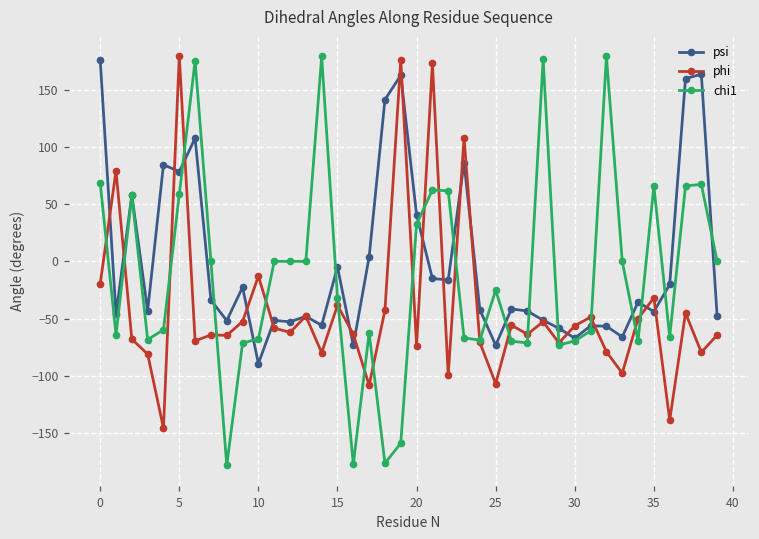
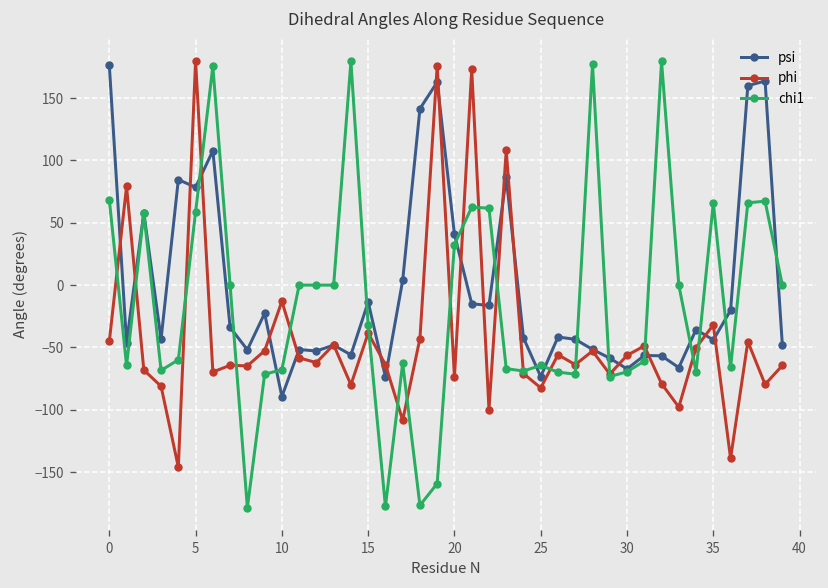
  {
    "psi": {
      "0": 176,
      "5": 78,
      "10": -89,
-     "15": -5,
+     "15": -14,
      "20": 41,
      "25": -73,
      "35": -44
    },
    "phi": {
-     "0": -20,
+     "0": -45,
      "5": 180,
      "10": -13,
      "15": -38,
      "20": -74,
-     "25": -107,
+     "25": -82,
      "30": -56,
      "35": -32
    },
    "chi1": {
      "0": 69,
      "5": 59,
      "10": -68,
      "15": -32,
      "20": 33,
-     "25": -25,
+     "25": -64,
      "35": 66
    }
  }
